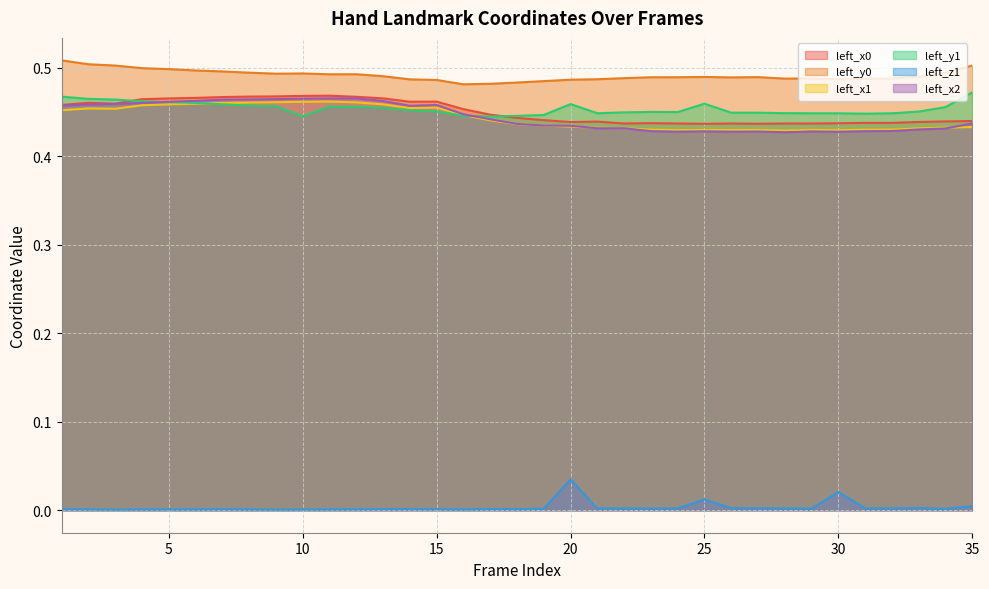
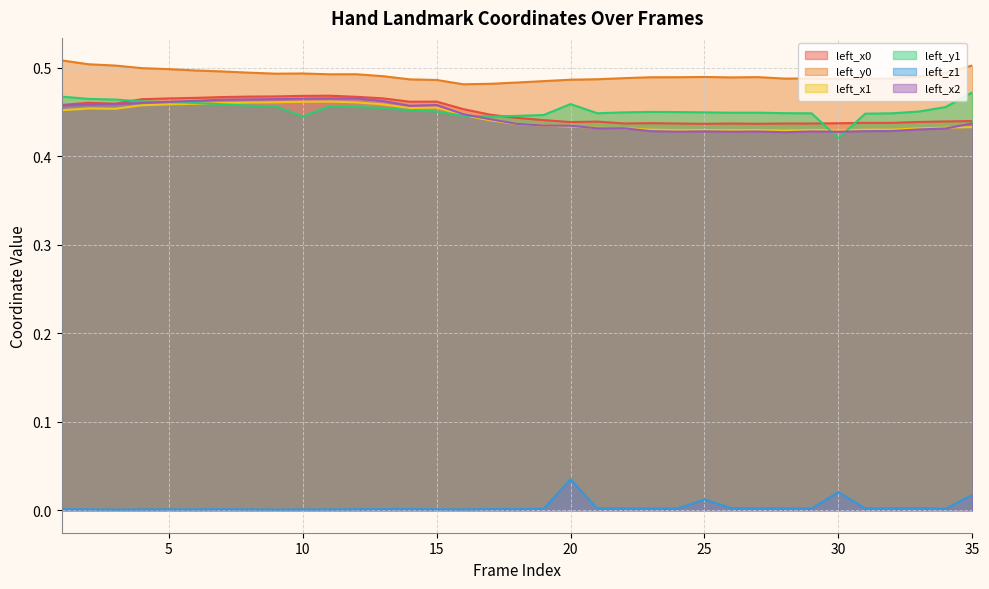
  {
    "left_y1": {
      "10": 0.44,
      "15": 0.45,
      "20": 0.46,
-     "25": 0.46,
-     "30": 0.45,
+     "25": 0.45,
+     "30": 0.42,
      "35": 0.47
    },
    "left_z1": {
      "5": 0.00,
      "10": 0.00,
      "15": 0.00,
      "20": 0.03,
      "25": 0.01,
      "30": 0.02,
-     "35": 0.00
+     "35": 0.02
    },
    "left_x2": {
      "10": 0.47
    }
  }
